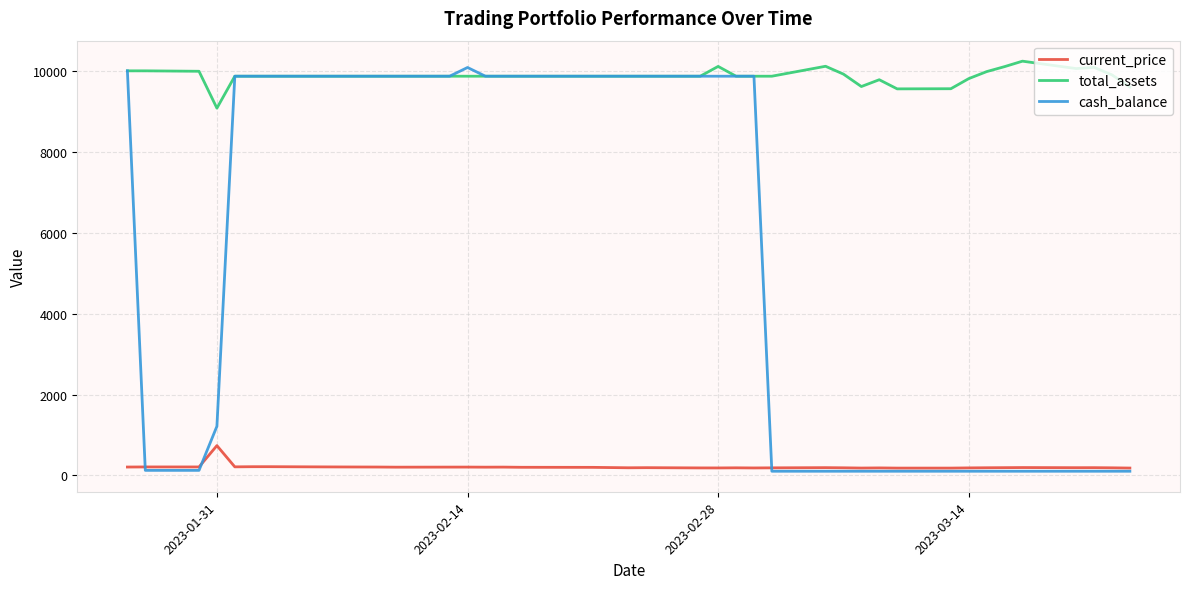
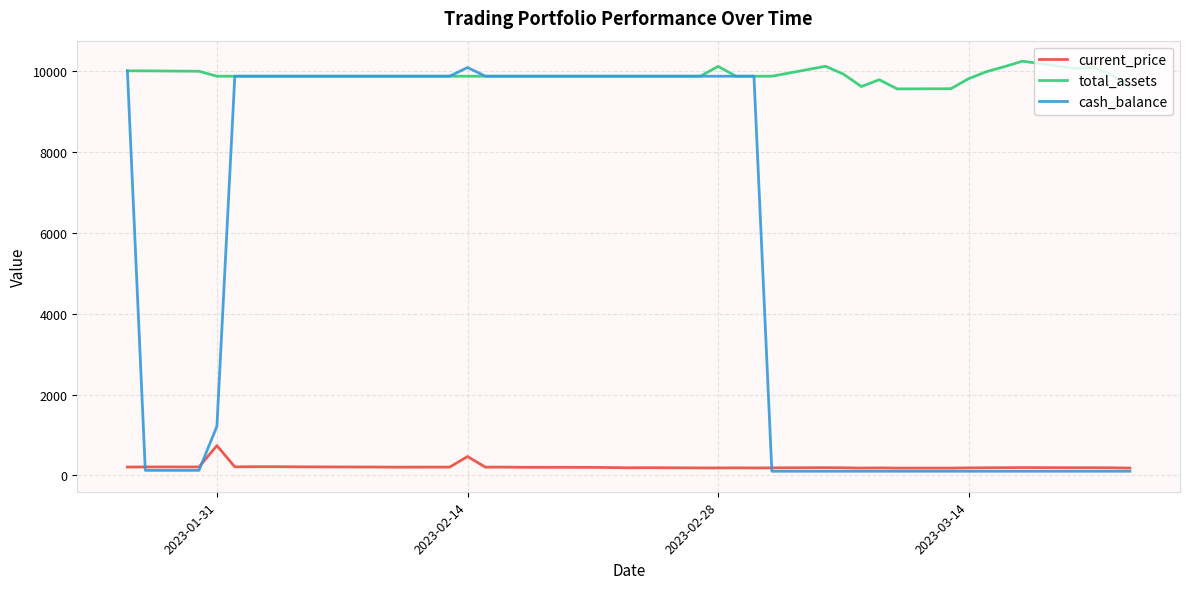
  {
    "current_price": {
      "2023-01-31": 700,
-     "2023-02-14": 200,
+     "2023-02-14": 500,
      "2023-02-28": 200,
      "2023-03-14": 200
    },
    "total_assets": {
-     "2023-01-31": 9100,
+     "2023-01-31": 9900,
      "2023-02-14": 9900,
      "2023-02-28": 10100,
      "2023-03-14": 9800
    },
    "cash_balance": {
      "2023-01-31": 1200,
      "2023-02-14": 10100,
      "2023-02-28": 9900,
      "2023-03-14": 100
    }
  }
